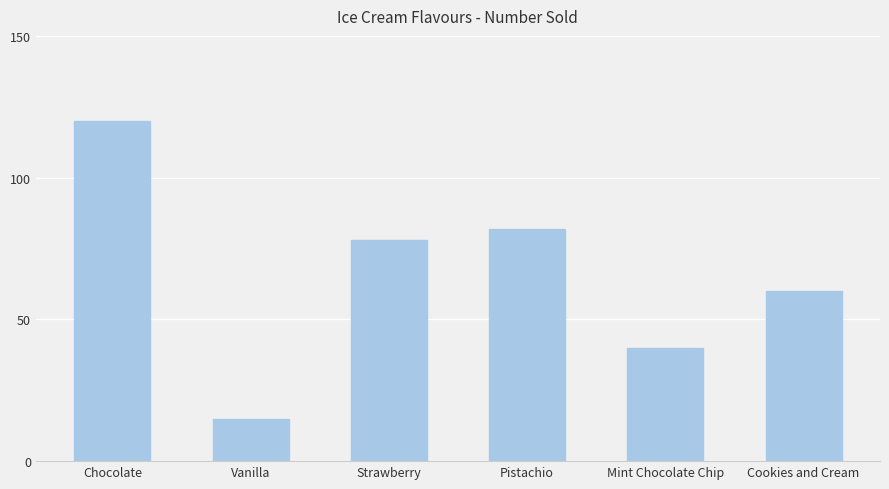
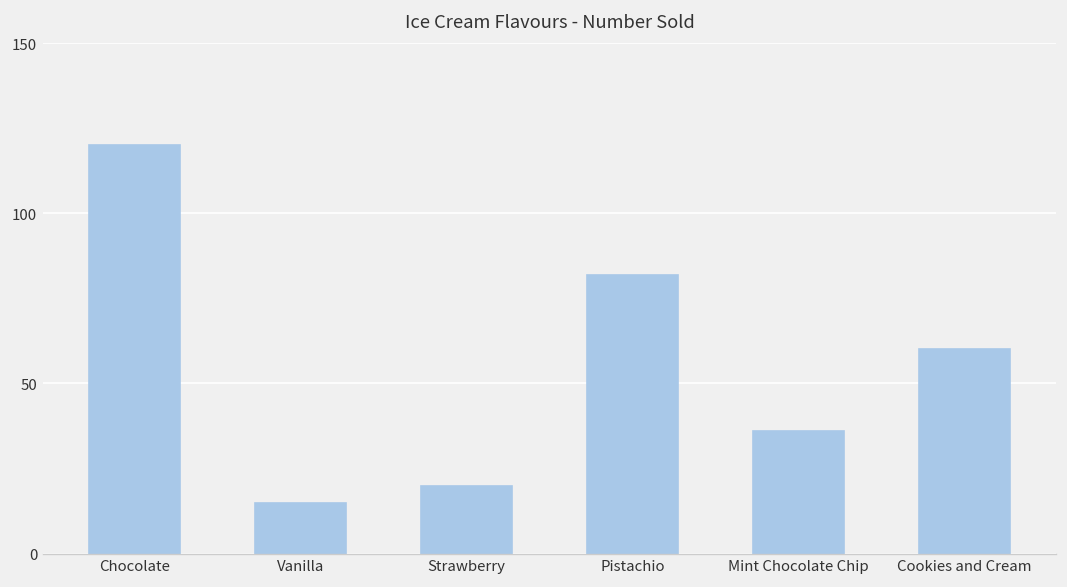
  {
    "Chocolate": 120,
    "Vanilla": 15,
-   "Strawberry": 78,
+   "Strawberry": 20,
    "Pistachio": 82,
-   "Mint Chocolate Chip": 40,
+   "Mint Chocolate Chip": 36,
    "Cookies and Cream": 60
  }
